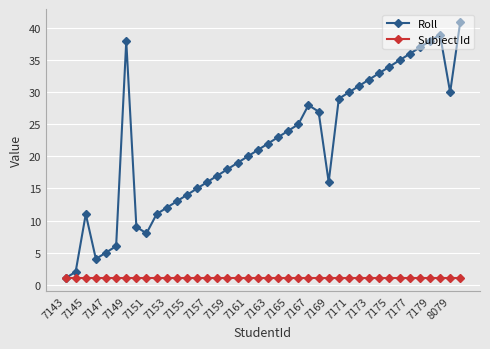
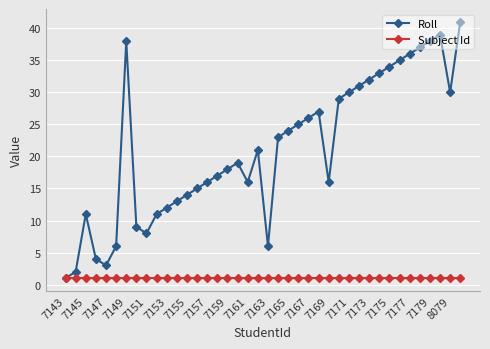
  {
    "Roll": {
      "7145": 11,
-     "7147": 5,
+     "7147": 3,
      "7149": 38,
      "7151": 8,
      "7153": 12,
      "7155": 14,
      "7157": 16,
      "7159": 18,
-     "7161": 20,
-     "7163": 22,
+     "7161": 16,
+     "7163": 6,
      "7165": 24,
-     "7167": 28,
+     "7167": 26,
      "7169": 16,
      "7171": 30,
      "7173": 32,
      "7175": 34,
      "7177": 36,
      "8079": 30
    },
    "Subject Id": {
      "7145": 1,
      "7147": 1,
      "7149": 1,
      "7151": 1,
      "7153": 1,
      "7155": 1,
      "7157": 1,
      "7159": 1,
      "7161": 1,
      "7163": 1,
      "7165": 1,
      "7167": 1,
      "7169": 1,
      "7171": 1,
      "7173": 1,
      "7175": 1,
      "7177": 1,
      "7179": 1,
      "8079": 1
    }
  }
